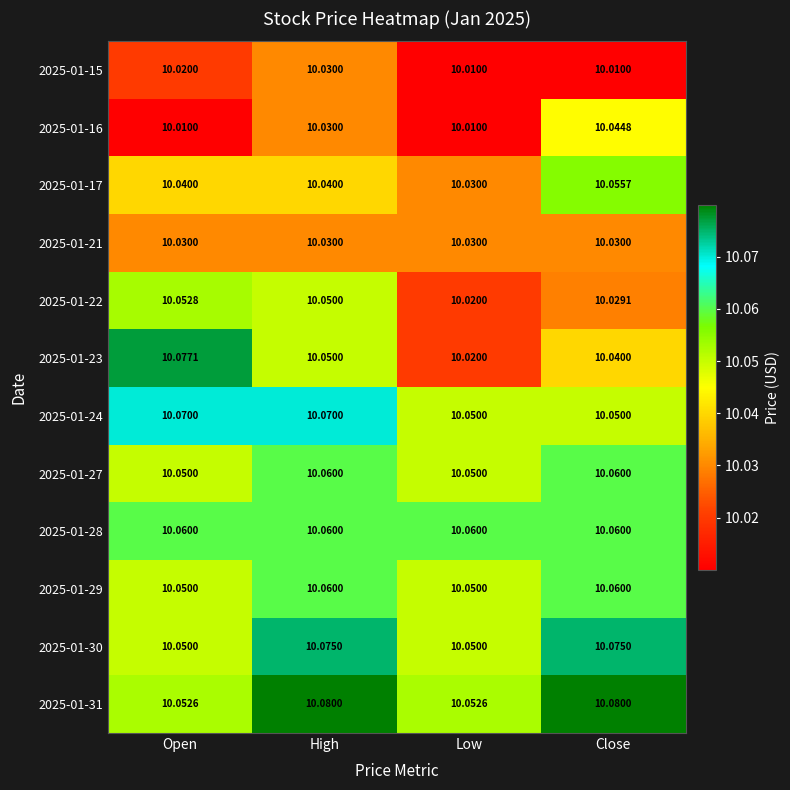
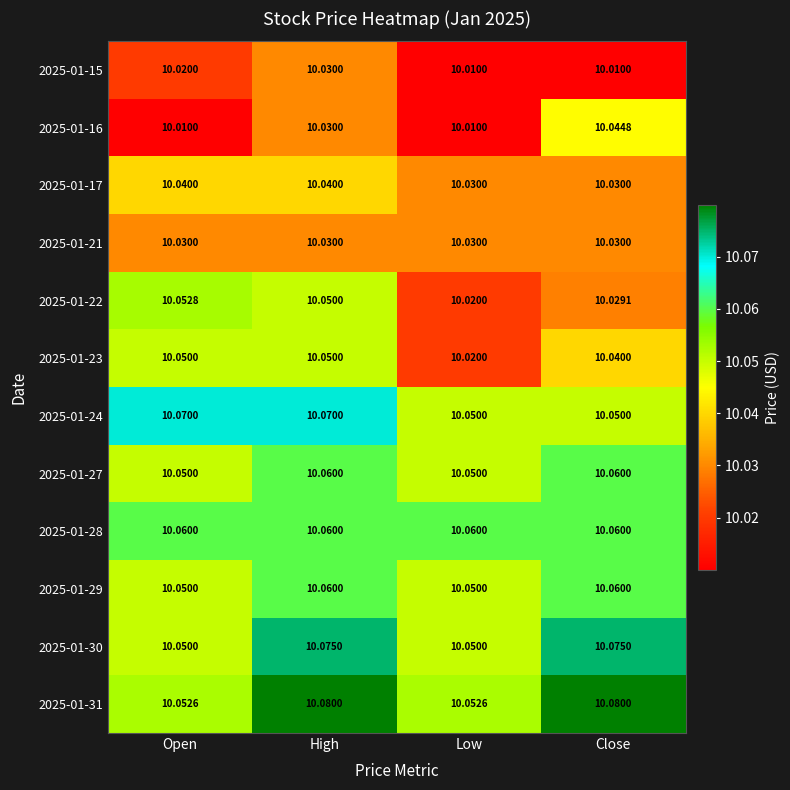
  {
    "2025-01-15": {
      "Open": 10.0200,
      "High": 10.0300,
      "Low": 10.0100,
      "Close": 10.0100
    },
    "2025-01-16": {
      "Open": 10.0100,
      "High": 10.0300,
      "Low": 10.0100,
      "Close": 10.0448
    },
    "2025-01-17": {
      "Open": 10.0400,
      "High": 10.0400,
      "Low": 10.0300,
-     "Close": 10.0557
+     "Close": 10.0300
    },
    "2025-01-21": {
      "Open": 10.0300,
      "High": 10.0300,
      "Low": 10.0300,
      "Close": 10.0300
    },
    "2025-01-22": {
      "Open": 10.0528,
      "High": 10.0500,
      "Low": 10.0200,
      "Close": 10.0291
    },
    "2025-01-23": {
-     "Open": 10.0771,
+     "Open": 10.0500,
      "High": 10.0500,
      "Low": 10.0200,
      "Close": 10.0400
    },
    "2025-01-24": {
      "Open": 10.0700,
      "High": 10.0700,
      "Low": 10.0500,
      "Close": 10.0500
    },
    "2025-01-27": {
      "Open": 10.0500,
      "High": 10.0600,
      "Low": 10.0500,
      "Close": 10.0600
    },
    "2025-01-28": {
      "Open": 10.0600,
      "High": 10.0600,
      "Low": 10.0600,
      "Close": 10.0600
    },
    "2025-01-29": {
      "Open": 10.0500,
      "High": 10.0600,
      "Low": 10.0500,
      "Close": 10.0600
    },
    "2025-01-30": {
      "Open": 10.0500,
      "High": 10.0750,
      "Low": 10.0500,
      "Close": 10.0750
    },
    "2025-01-31": {
      "Open": 10.0526,
      "High": 10.0800,
      "Low": 10.0526,
      "Close": 10.0800
    }
  }
